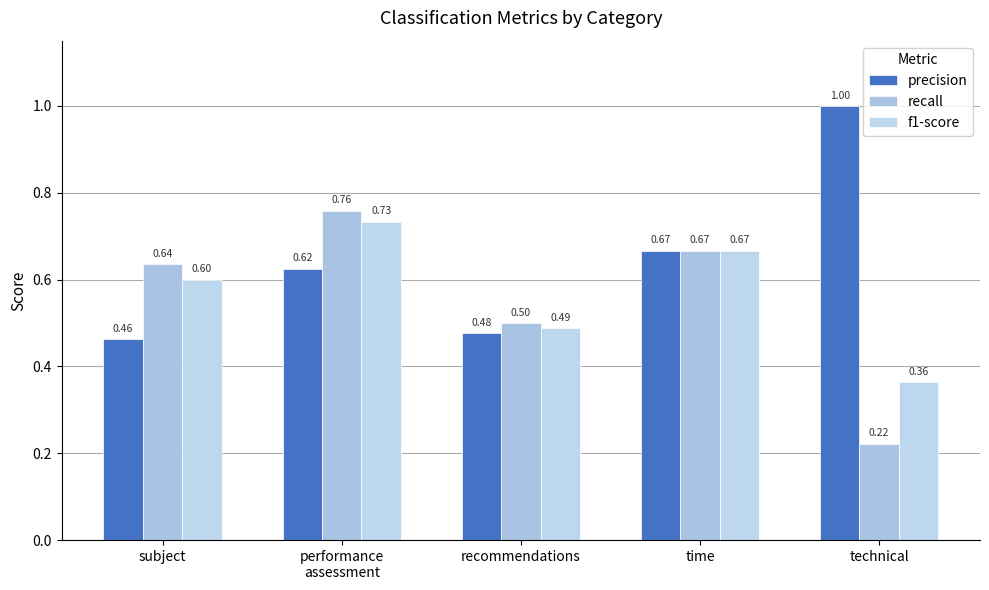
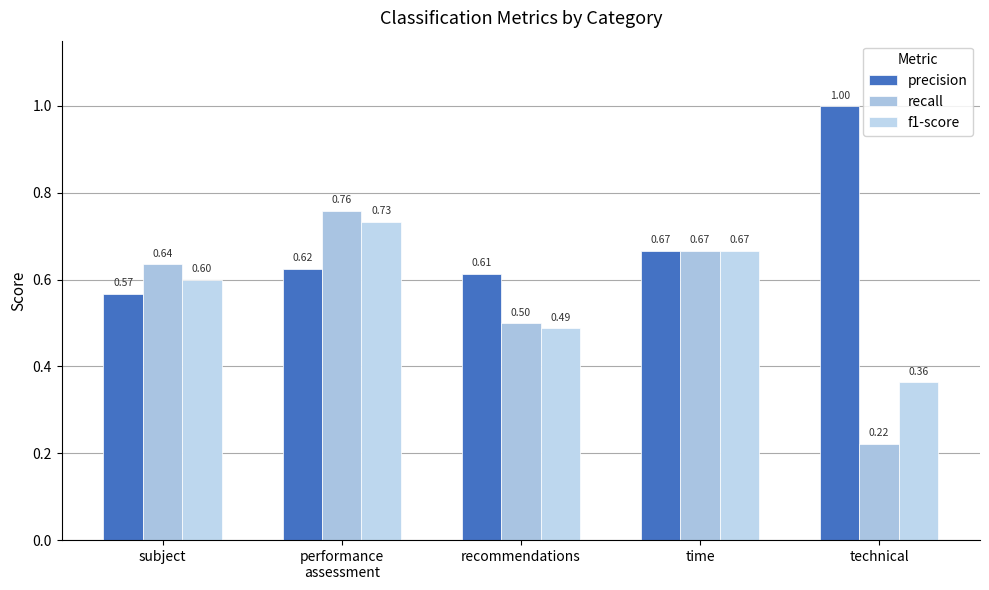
  {
    "precision": {
-     "subject": 0.46,
+     "subject": 0.57,
      "performance assessment": 0.62,
-     "recommendations": 0.48,
+     "recommendations": 0.61,
      "time": 0.67,
      "technical": 1.00
    }
  }
